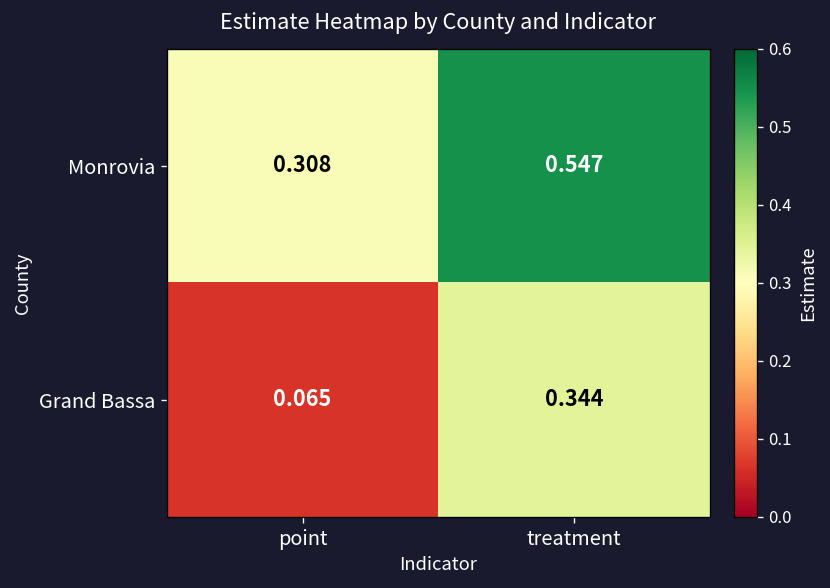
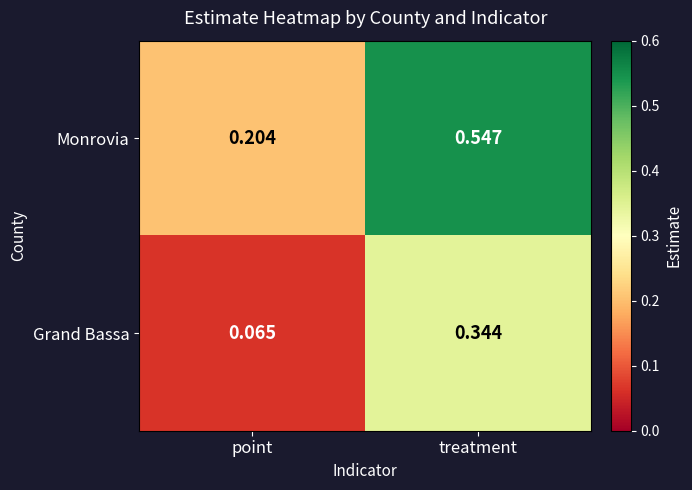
  {
    "Monrovia": {
-     "point": 0.308,
+     "point": 0.204,
      "treatment": 0.547
    },
    "Grand Bassa": {
      "point": 0.065,
      "treatment": 0.344
    }
  }
